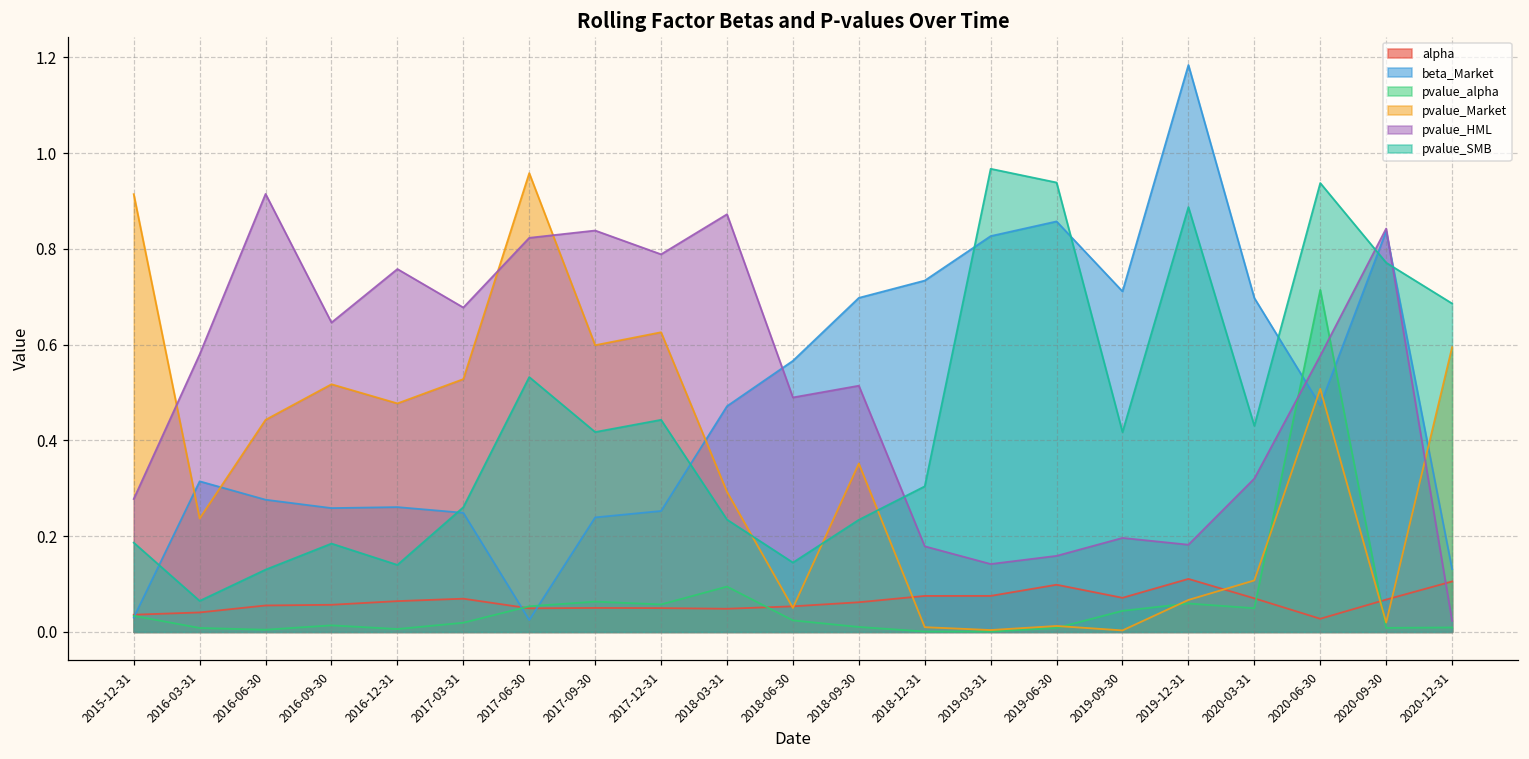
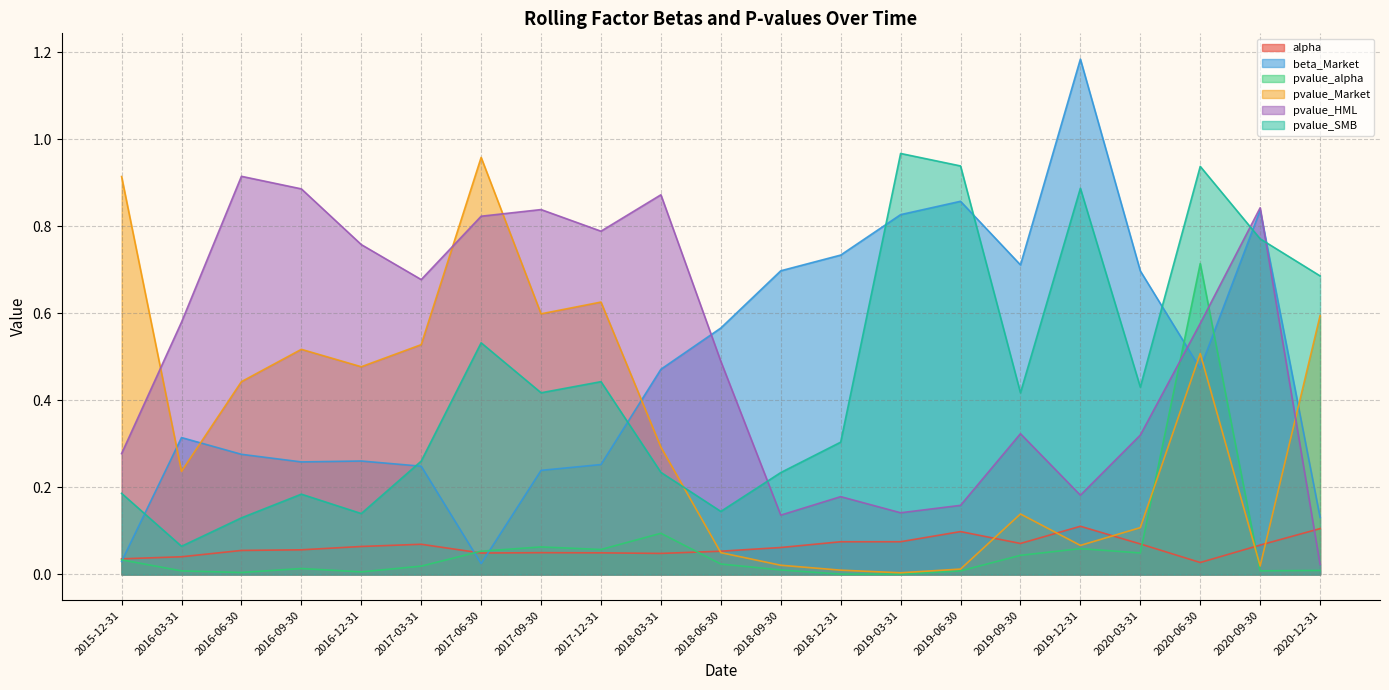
  {
    "alpha": {
      "2016-03-31": 0.04,
      "2016-06-30": 0.06,
      "2016-09-30": 0.06,
      "2016-12-31": 0.06,
      "2017-03-31": 0.07,
      "2017-09-30": 0.05,
      "2017-12-31": 0.05,
      "2018-03-31": 0.05,
      "2018-09-30": 0.06,
      "2018-12-31": 0.08,
      "2019-03-31": 0.08,
      "2019-06-30": 0.10,
      "2019-09-30": 0.07,
      "2019-12-31": 0.11,
      "2020-03-31": 0.07,
      "2020-06-30": 0.03,
      "2020-09-30": 0.07,
      "2020-12-31": 0.11
    },
    "pvalue_Market": {
      "2015-12-31": 0.91,
      "2016-03-31": 0.24,
      "2016-06-30": 0.44,
      "2016-09-30": 0.52,
      "2016-12-31": 0.48,
      "2017-03-31": 0.53,
      "2017-06-30": 0.96,
      "2017-09-30": 0.60,
      "2017-12-31": 0.63,
      "2018-03-31": 0.29,
-     "2018-09-30": 0.35,
+     "2018-09-30": 0.02,
      "2018-12-31": 0.01,
-     "2019-09-30": 0.00,
+     "2019-09-30": 0.14,
      "2019-12-31": 0.07,
      "2020-03-31": 0.11,
      "2020-06-30": 0.51,
      "2020-09-30": 0.02,
      "2020-12-31": 0.59
    },
    "pvalue_HML": {
      "2015-12-31": 0.28,
      "2016-03-31": 0.58,
      "2016-06-30": 0.91,
-     "2016-09-30": 0.65,
+     "2016-09-30": 0.89,
      "2016-12-31": 0.76,
      "2017-03-31": 0.68,
      "2017-06-30": 0.82,
      "2017-09-30": 0.84,
      "2017-12-31": 0.79,
      "2018-03-31": 0.87,
      "2018-06-30": 0.49,
-     "2018-09-30": 0.51,
+     "2018-09-30": 0.14,
      "2018-12-31": 0.18,
      "2019-03-31": 0.14,
      "2019-06-30": 0.16,
-     "2019-09-30": 0.20,
+     "2019-09-30": 0.32,
      "2019-12-31": 0.18,
      "2020-03-31": 0.32,
      "2020-06-30": 0.58,
      "2020-12-31": 0.02
    }
  }
